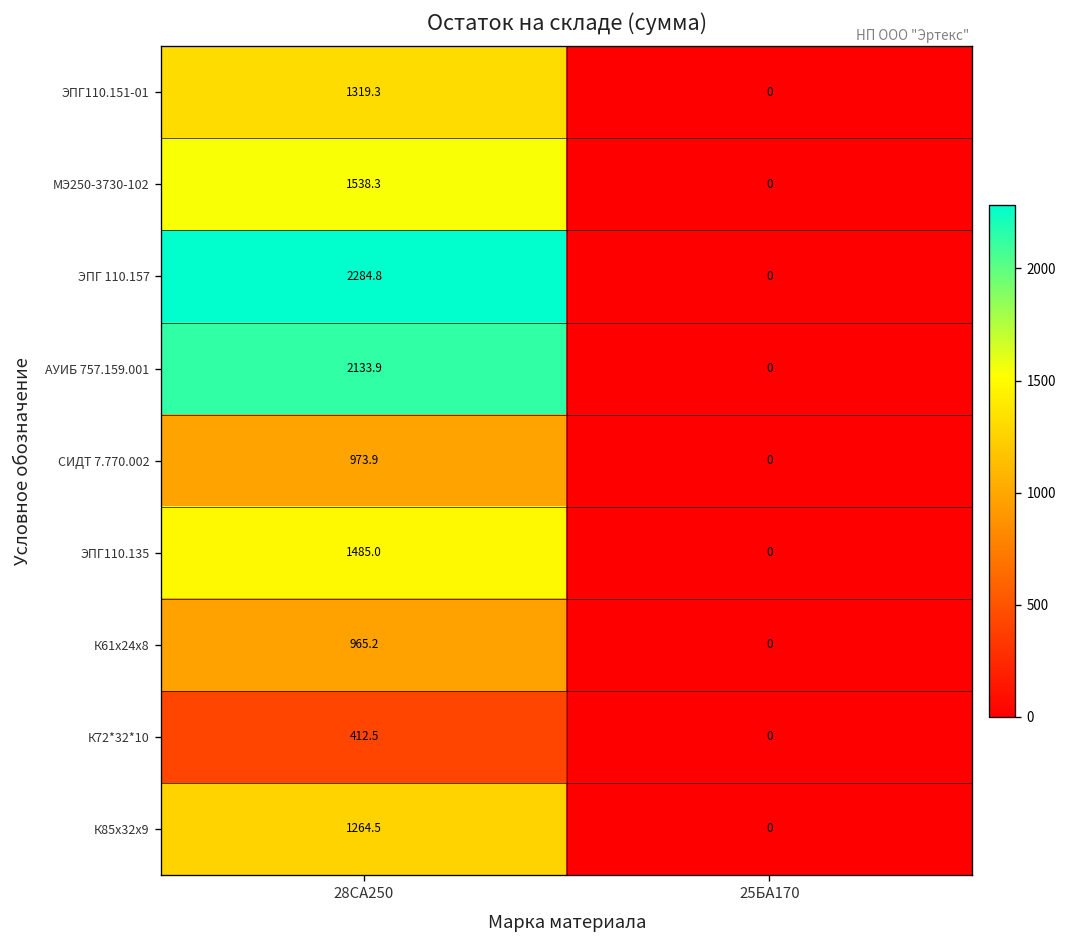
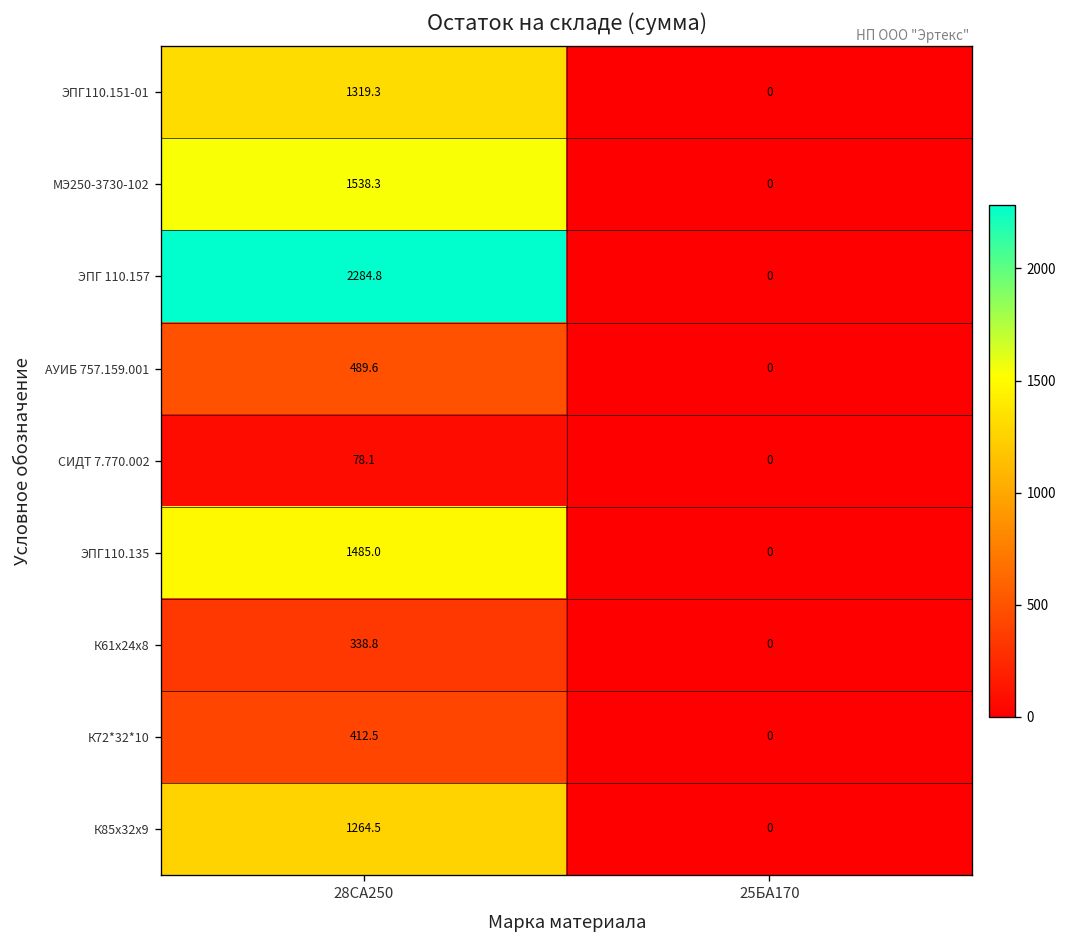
  {
    "ЭПГ110.151-01": {
      "28СА250": 1319.3,
      "25БА170": 0
    },
    "МЭ250-3730-102": {
      "28СА250": 1538.3,
      "25БА170": 0
    },
    "ЭПГ 110.157": {
      "28СА250": 2284.8,
      "25БА170": 0
    },
    "АУИБ 757.159.001": {
-     "28СА250": 2133.9,
+     "28СА250": 489.6,
      "25БА170": 0
    },
    "СИДТ 7.770.002": {
-     "28СА250": 973.9,
+     "28СА250": 78.1,
      "25БА170": 0
    },
    "ЭПГ110.135": {
      "28СА250": 1485.0,
      "25БА170": 0
    },
    "К61х24х8": {
-     "28СА250": 965.2,
+     "28СА250": 338.8,
      "25БА170": 0
    },
    "К72*32*10": {
      "28СА250": 412.5,
      "25БА170": 0
    },
    "К85х32х9": {
      "28СА250": 1264.5,
      "25БА170": 0
    }
  }
